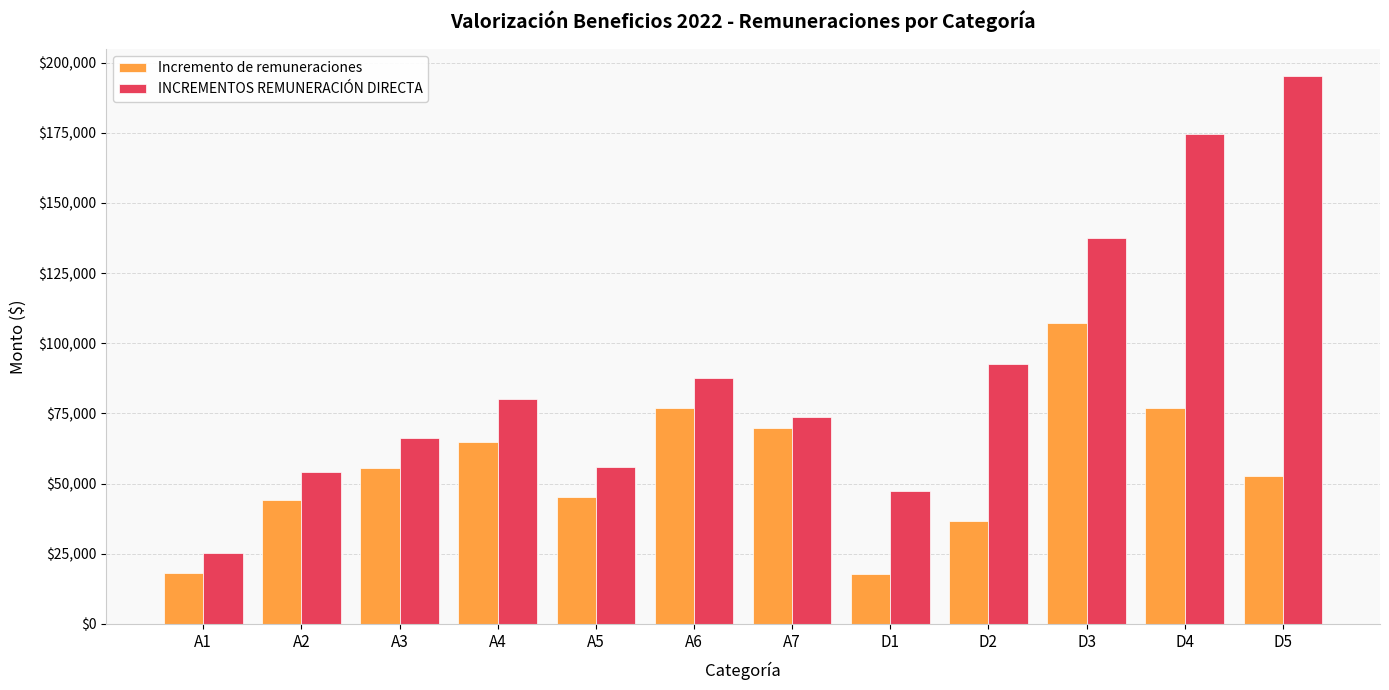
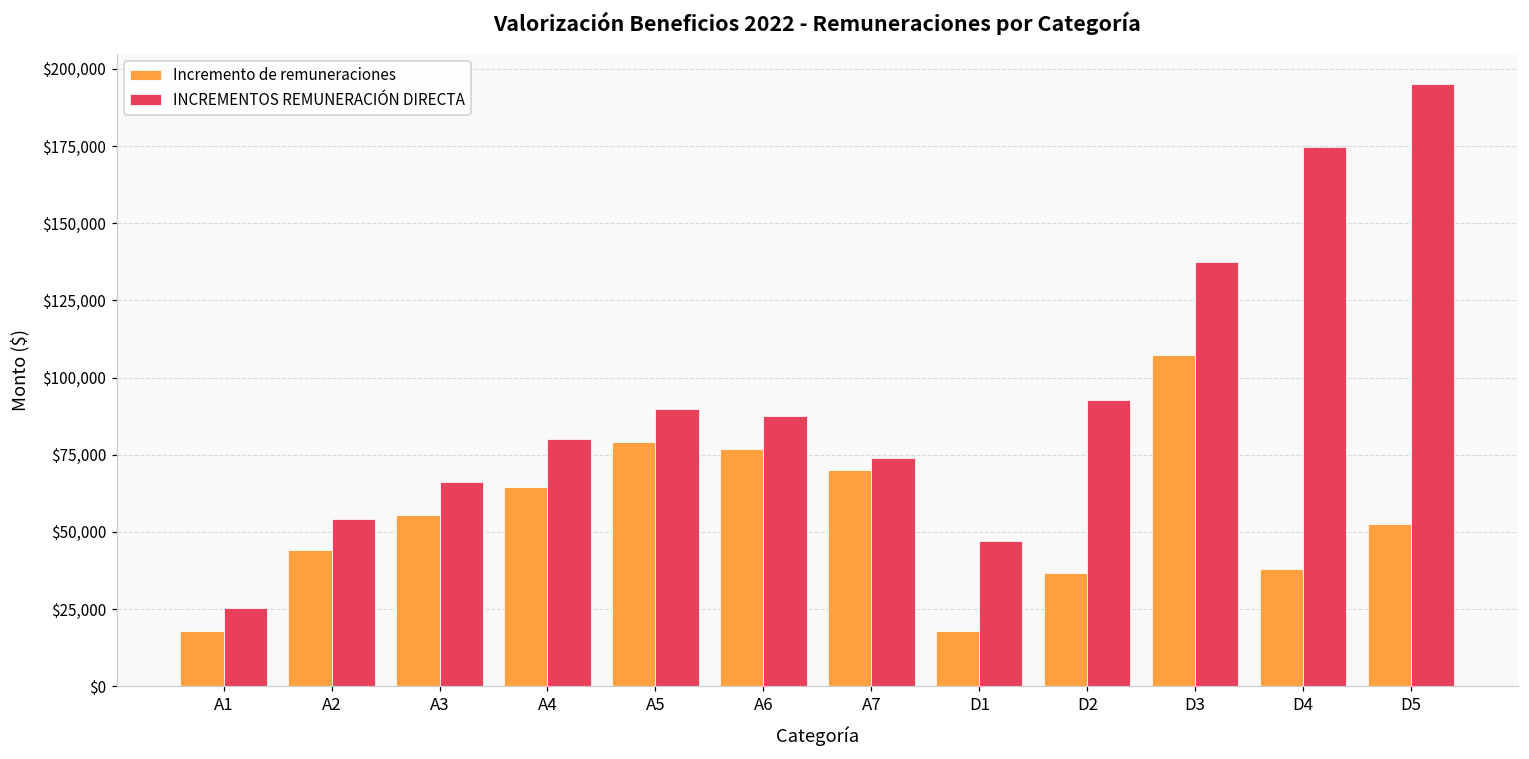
  {
    "Incremento de remuneraciones": {
      "A1": "$18,000",
      "A2": "$44,000",
      "A3": "$56,000",
      "A4": "$65,000",
-     "A5": "$45,000",
+     "A5": "$79,000",
      "A6": "$77,000",
      "A7": "$70,000",
      "D1": "$18,000",
      "D2": "$37,000",
      "D3": "$107,000",
-     "D4": "$77,000",
+     "D4": "$38,000",
      "D5": "$53,000"
    },
    "INCREMENTOS REMUNERACIÓN DIRECTA": {
      "A1": "$25,000",
      "A2": "$54,000",
      "A3": "$66,000",
      "A4": "$80,000",
-     "A5": "$56,000",
+     "A5": "$90,000",
      "A6": "$88,000",
      "A7": "$74,000",
      "D1": "$47,000",
      "D2": "$93,000",
      "D3": "$137,000",
      "D4": "$175,000",
      "D5": "$195,000"
    }
  }
